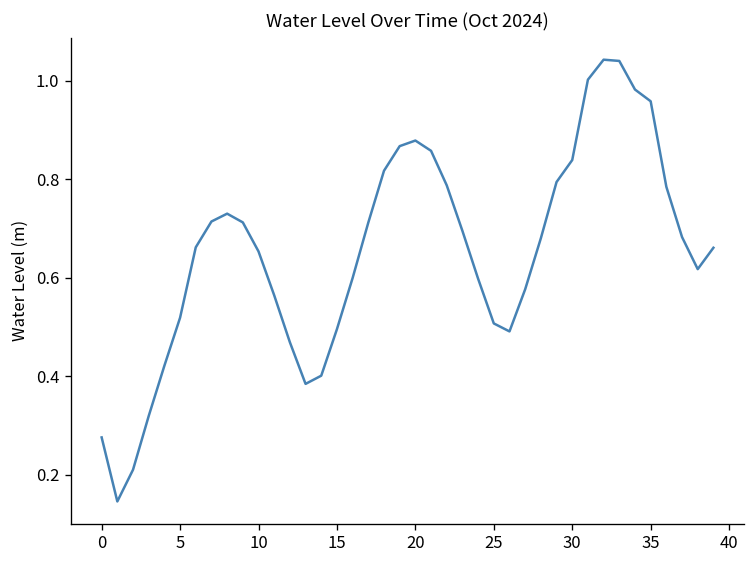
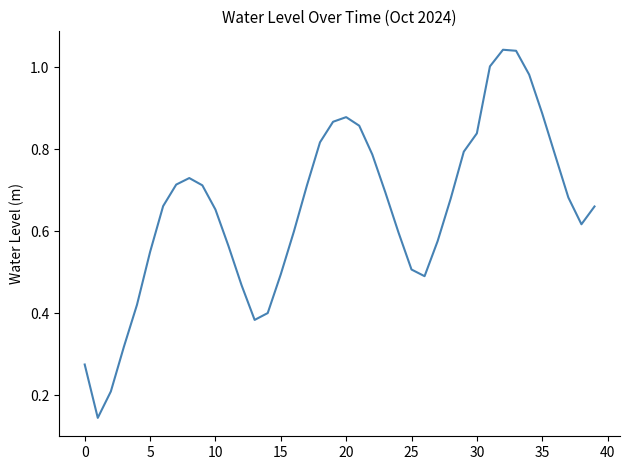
  {
    "0": 0.28,
-   "5": 0.52,
+   "5": 0.55,
    "10": 0.65,
    "15": 0.50,
    "20": 0.88,
    "25": 0.51,
    "30": 0.84,
-   "35": 0.96
+   "35": 0.89
  }
